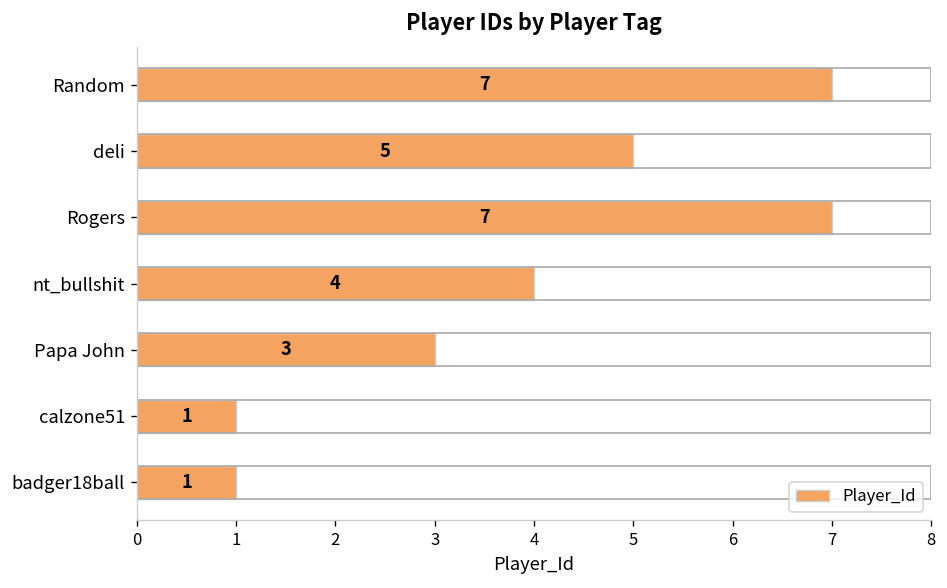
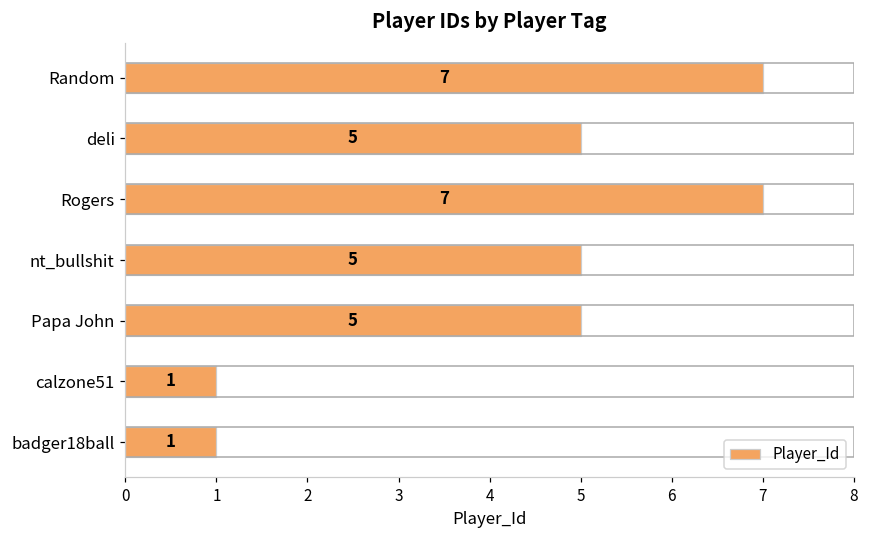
  {
    "Random": 7,
    "deli": 5,
    "Rogers": 7,
-   "nt_bullshit": 4,
-   "Papa John": 3,
+   "nt_bullshit": 5,
+   "Papa John": 5,
    "calzone51": 1,
    "badger18ball": 1
  }
